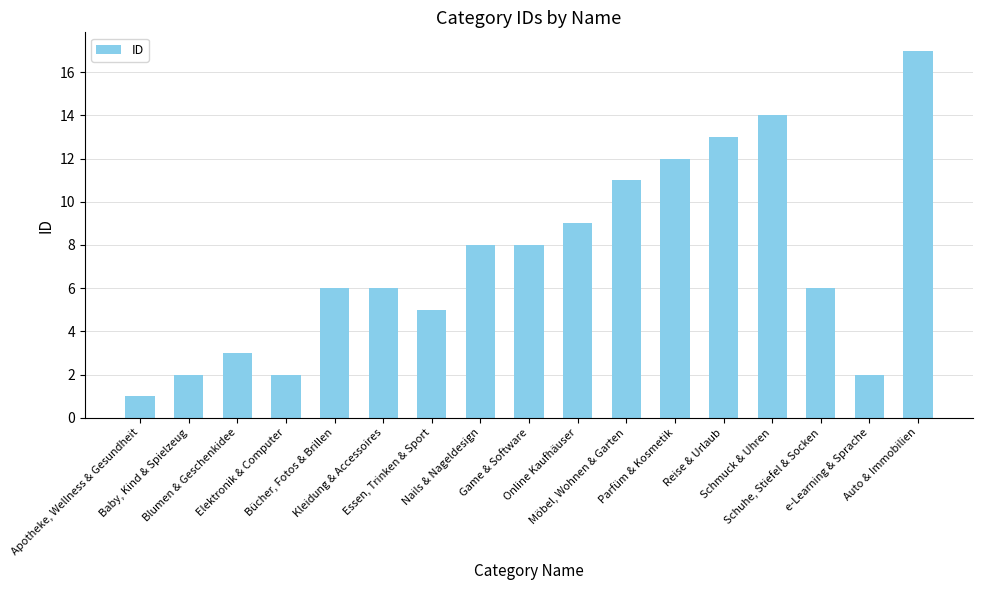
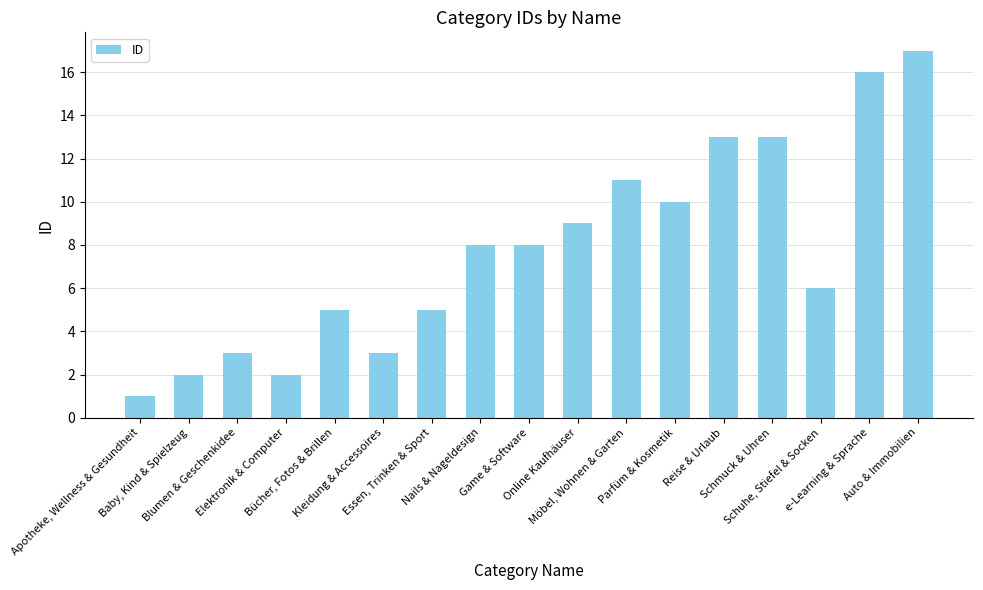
  {
    "Apotheke, Wellness & Gesundheit": 1,
    "Baby, Kind & Spielzeug": 2,
    "Blumen & Geschenkidee": 3,
    "Elektronik & Computer": 2,
-   "Bücher, Fotos & Brillen": 6,
-   "Kleidung & Accessoires": 6,
+   "Bücher, Fotos & Brillen": 5,
+   "Kleidung & Accessoires": 3,
    "Essen, Trinken & Sport": 5,
    "Nails & Nageldesign": 8,
    "Game & Software": 8,
    "Online Kaufhäuser": 9,
    "Möbel, Wohnen & Garten": 11,
-   "Parfüm & Kosmetik": 12,
+   "Parfüm & Kosmetik": 10,
    "Reise & Urlaub": 13,
-   "Schmuck & Uhren": 14,
+   "Schmuck & Uhren": 13,
    "Schuhe, Stiefel & Socken": 6,
-   "e-Learning & Sprache": 2,
+   "e-Learning & Sprache": 16,
    "Auto & Immobilien": 17
  }
